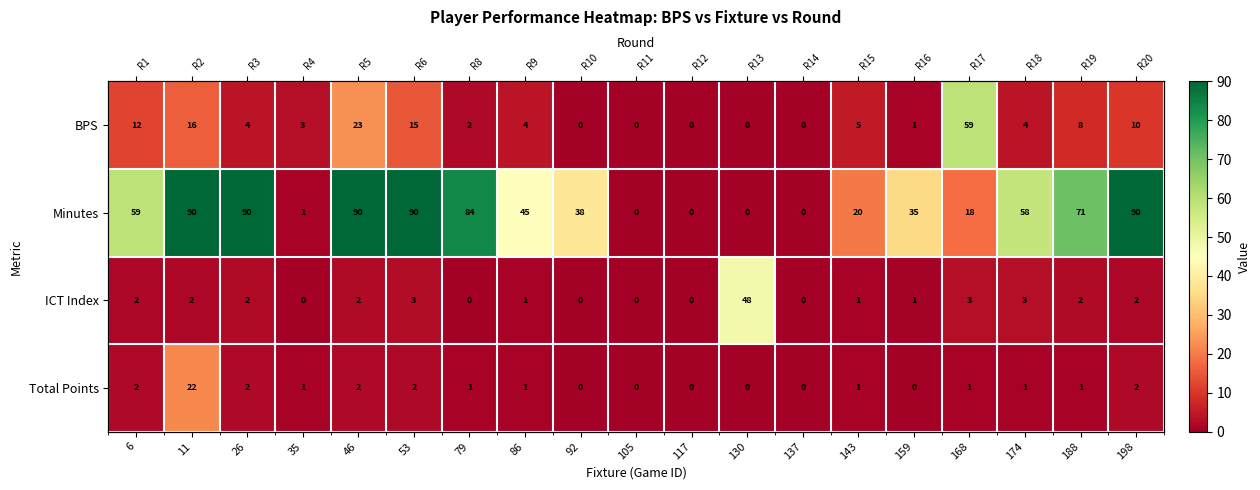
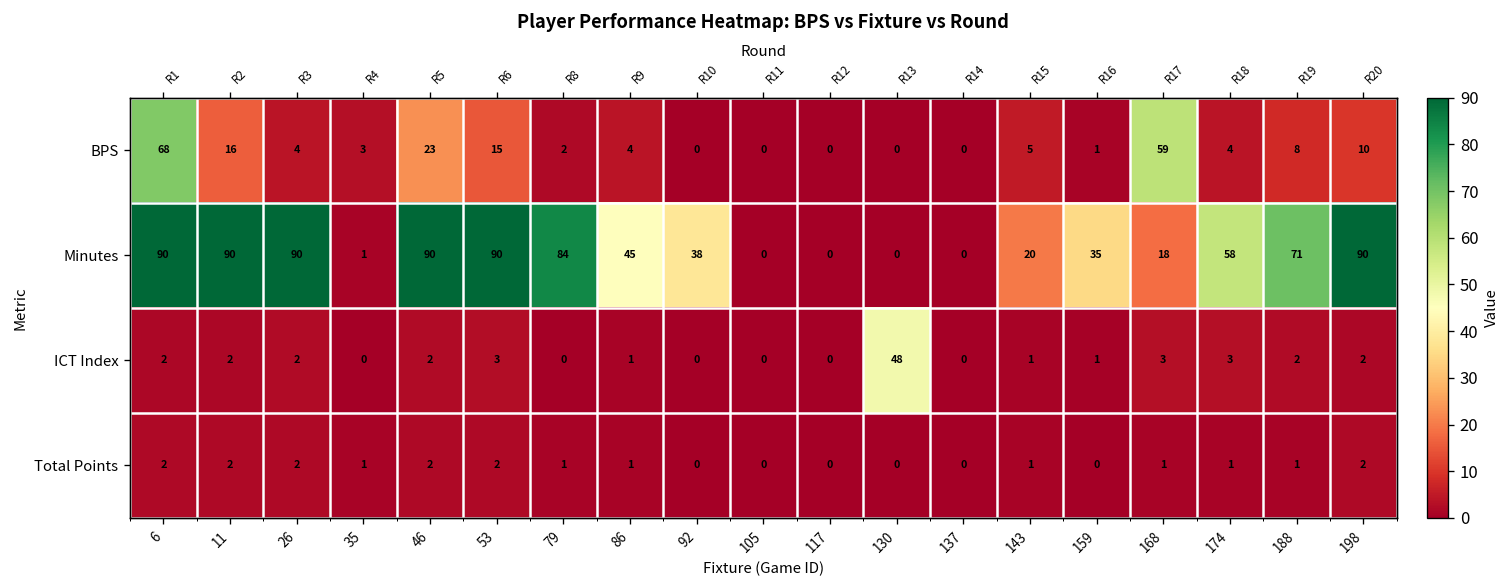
  {
    "BPS": {
-     "6": 12,
+     "6": 68,
      "11": 16,
      "26": 4,
      "35": 3,
      "46": 23,
      "53": 15,
      "79": 2,
      "86": 4,
      "92": 0,
      "105": 0,
      "117": 0,
      "130": 0,
      "137": 0,
      "143": 5,
      "159": 1,
      "168": 59,
      "174": 4,
      "188": 8,
      "198": 10
    },
    "Minutes": {
-     "6": 59,
+     "6": 90,
      "11": 90,
      "26": 90,
      "35": 1,
      "46": 90,
      "53": 90,
      "79": 84,
      "86": 45,
      "92": 38,
      "105": 0,
      "117": 0,
      "130": 0,
      "137": 0,
      "143": 20,
      "159": 35,
      "168": 18,
      "174": 58,
      "188": 71,
      "198": 90
    },
    "ICT Index": {
      "6": 2,
      "11": 2,
      "26": 2,
      "35": 0,
      "46": 2,
      "53": 3,
      "79": 0,
      "86": 1,
      "92": 0,
      "105": 0,
      "117": 0,
      "130": 48,
      "137": 0,
      "143": 1,
      "159": 1,
      "168": 3,
      "174": 3,
      "188": 2,
      "198": 2
    },
    "Total Points": {
      "6": 2,
-     "11": 22,
+     "11": 2,
      "26": 2,
      "35": 1,
      "46": 2,
      "53": 2,
      "79": 1,
      "86": 1,
      "92": 0,
      "105": 0,
      "117": 0,
      "130": 0,
      "137": 0,
      "143": 1,
      "159": 0,
      "168": 1,
      "174": 1,
      "188": 1,
      "198": 2
    }
  }
